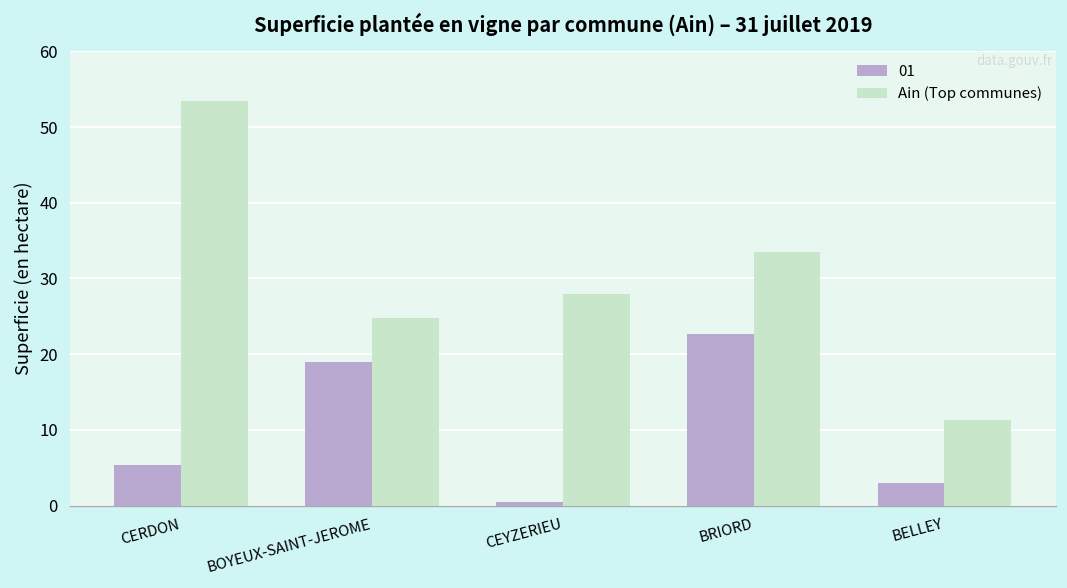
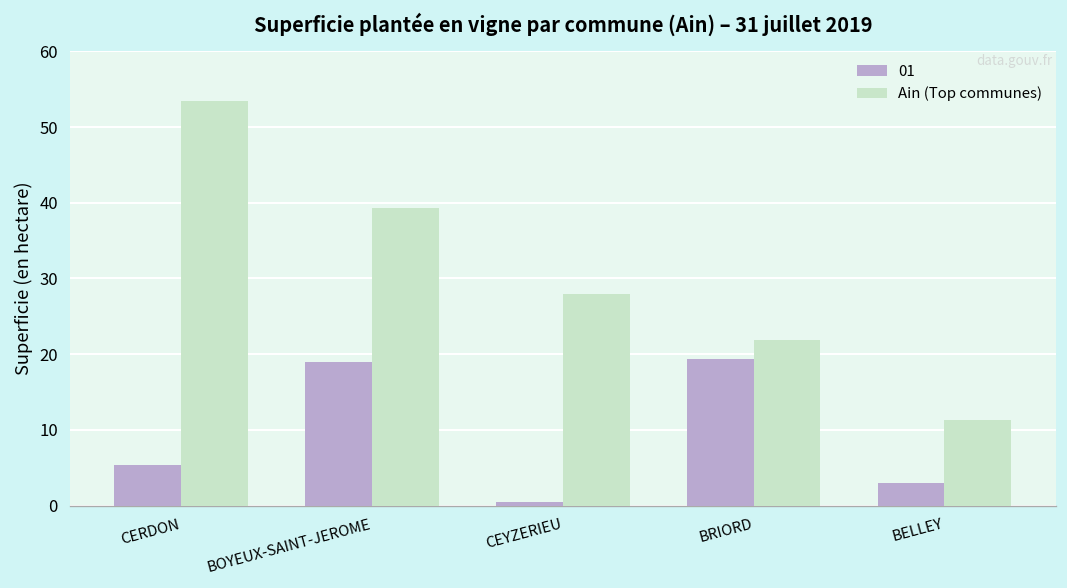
  {
    "01": {
      "CERDON": 5,
      "BOYEUX-SAINT-JEROME": 19,
      "CEYZERIEU": 0,
-     "BRIORD": 23,
+     "BRIORD": 19,
      "BELLEY": 3
    },
    "Ain (Top communes)": {
      "CERDON": 53,
-     "BOYEUX-SAINT-JEROME": 25,
+     "BOYEUX-SAINT-JEROME": 39,
      "CEYZERIEU": 28,
-     "BRIORD": 33,
+     "BRIORD": 22,
      "BELLEY": 11
    }
  }
